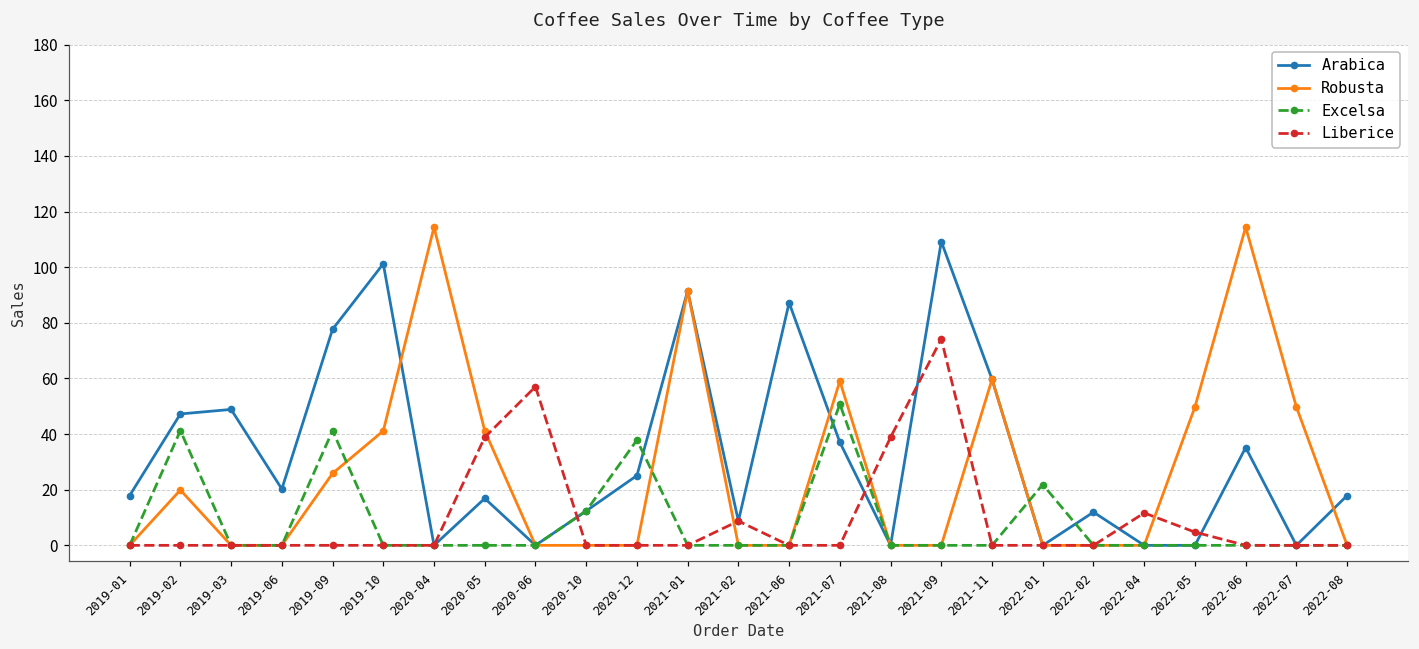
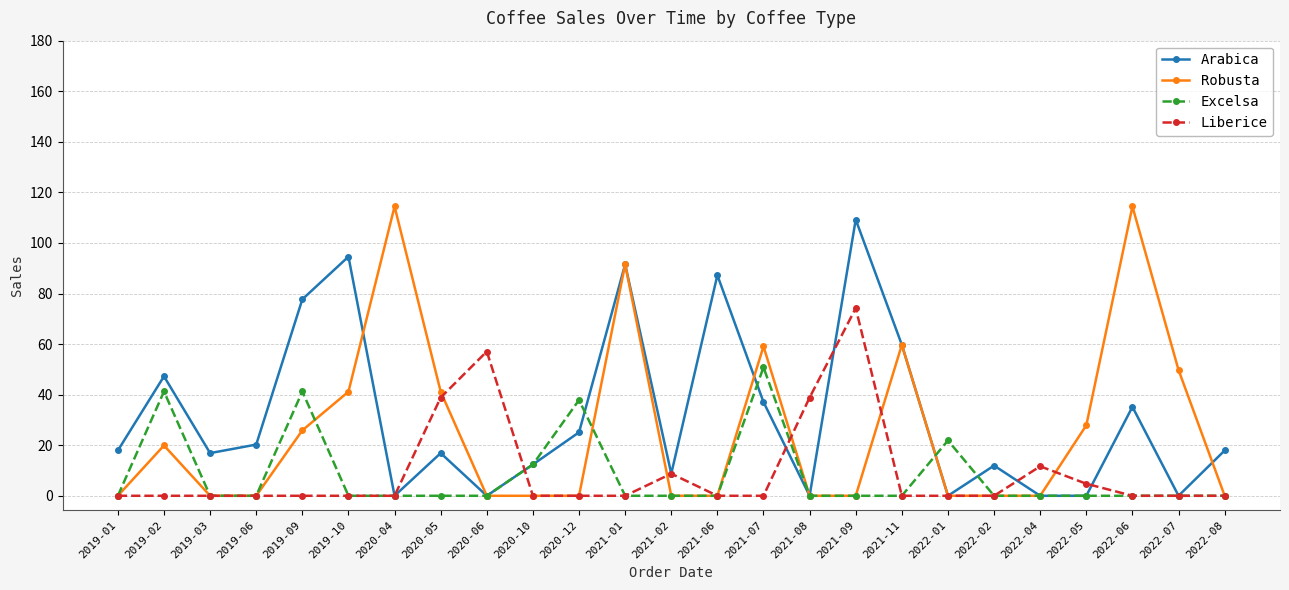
  {
    "Arabica": {
      "2019-01": 18,
      "2019-02": 47,
-     "2019-03": 49,
+     "2019-03": 17,
      "2019-06": 20,
      "2019-09": 78,
-     "2019-10": 101,
+     "2019-10": 95,
      "2020-05": 17,
      "2020-12": 25,
      "2021-06": 87,
      "2021-07": 37,
      "2021-09": 109,
      "2022-02": 12,
      "2022-06": 35,
      "2022-08": 18
    },
    "Robusta": {
      "2019-02": 20,
      "2019-09": 26,
      "2019-10": 41,
      "2020-04": 114,
      "2020-05": 41,
      "2021-07": 59,
-     "2022-05": 50,
+     "2022-05": 28,
      "2022-06": 114,
      "2022-07": 50
    },
    "Excelsa": {
      "2019-02": 41,
      "2019-09": 41,
      "2020-05": 0,
      "2020-12": 38,
      "2021-07": 51,
      "2022-01": 22
    },
    "Liberice": {
      "2019-02": 0,
      "2019-09": 0,
      "2020-05": 39,
      "2020-06": 57,
      "2021-07": 0,
      "2021-08": 39,
      "2021-09": 74,
      "2022-04": 12,
      "2022-05": 5
    }
  }
